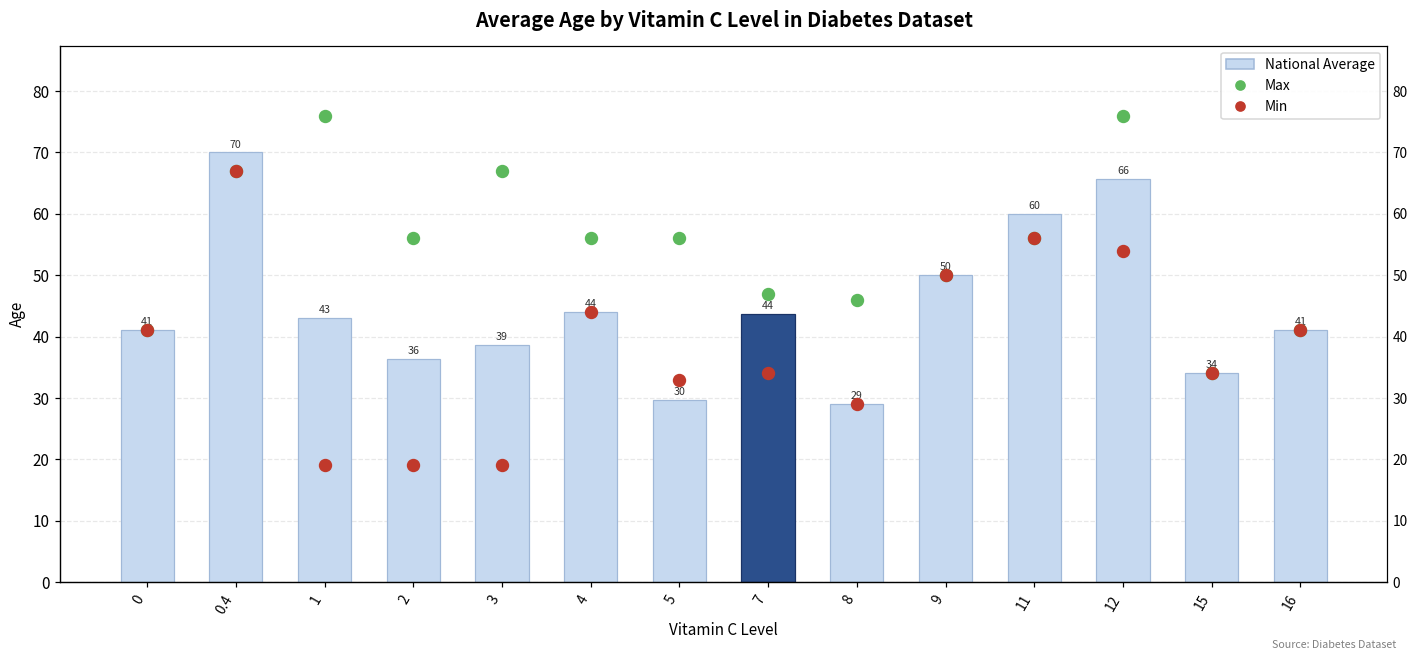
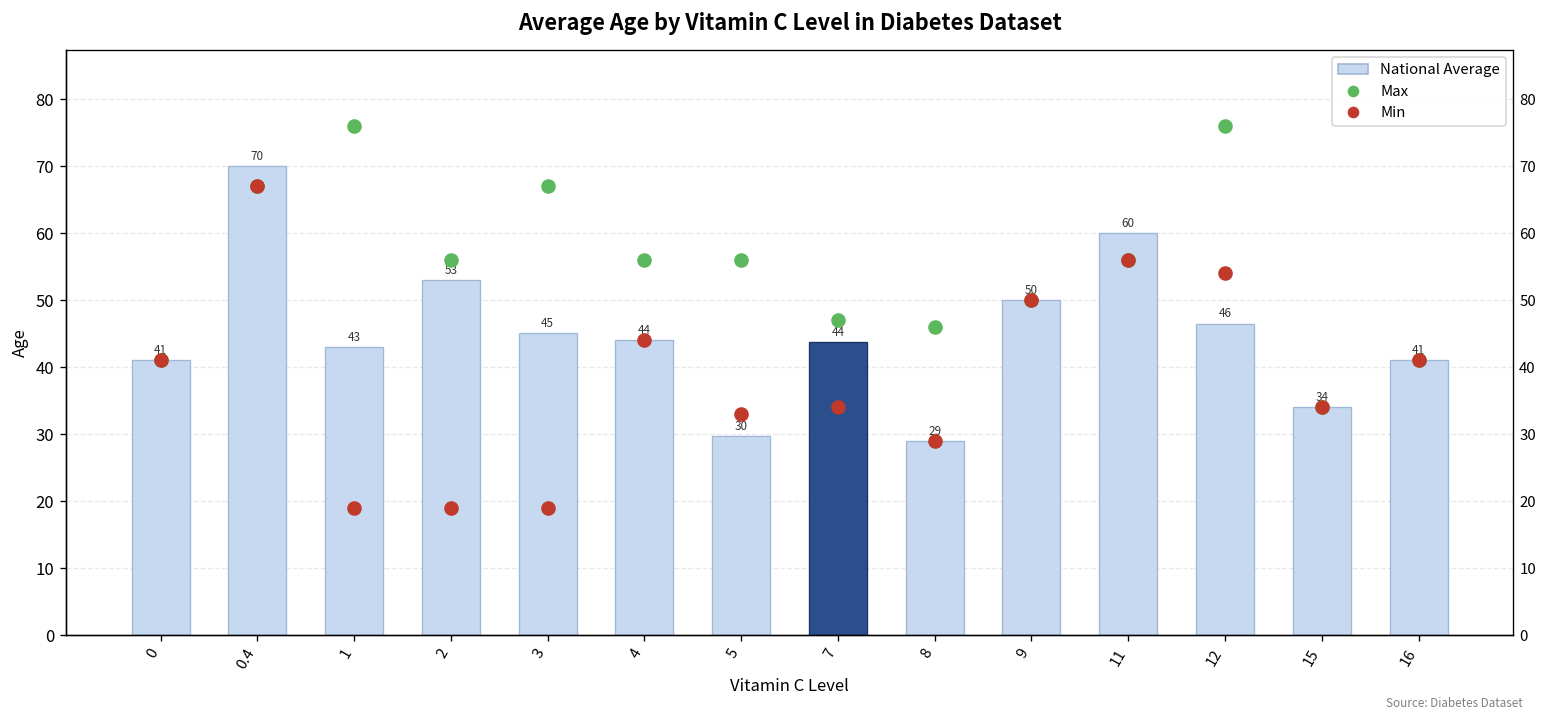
  {
    "National Average": {
      "0": 41,
      "0.4": 70,
      "1": 43,
-     "2": 36,
-     "3": 39,
+     "2": 53,
+     "3": 45,
      "4": 44,
      "5": 30,
      "7": 44,
      "8": 29,
      "9": 50,
      "11": 60,
-     "12": 66,
+     "12": 46,
      "15": 34,
      "16": 41
    }
  }
